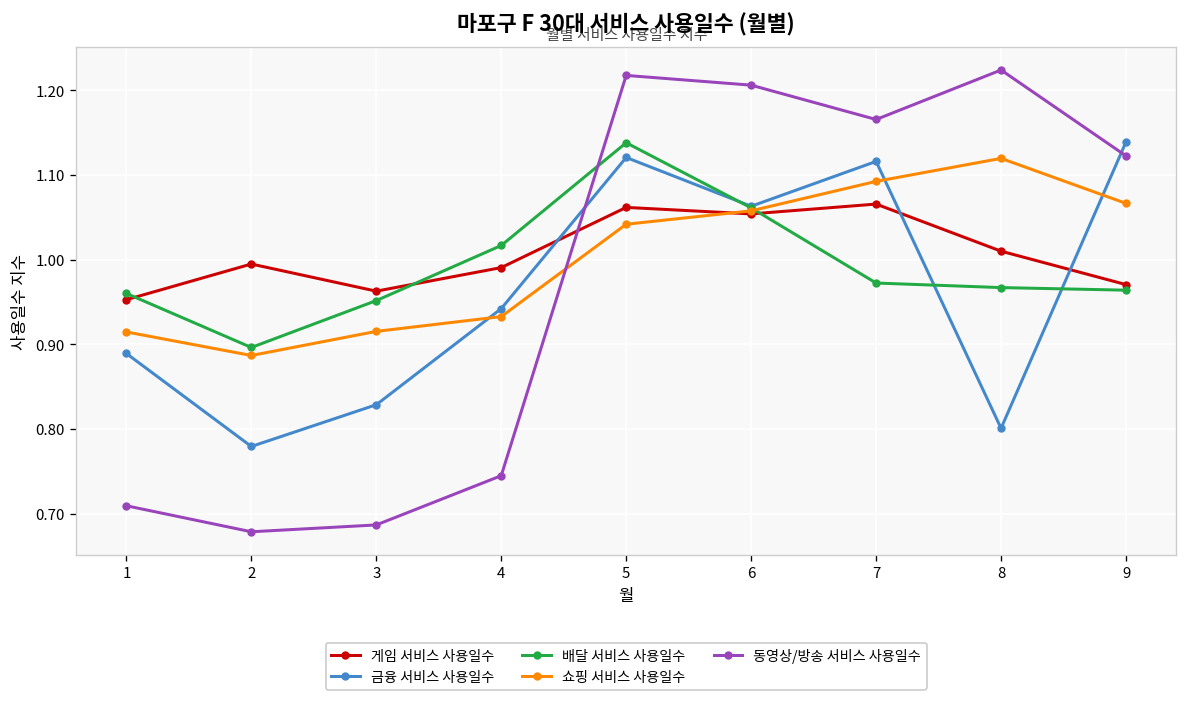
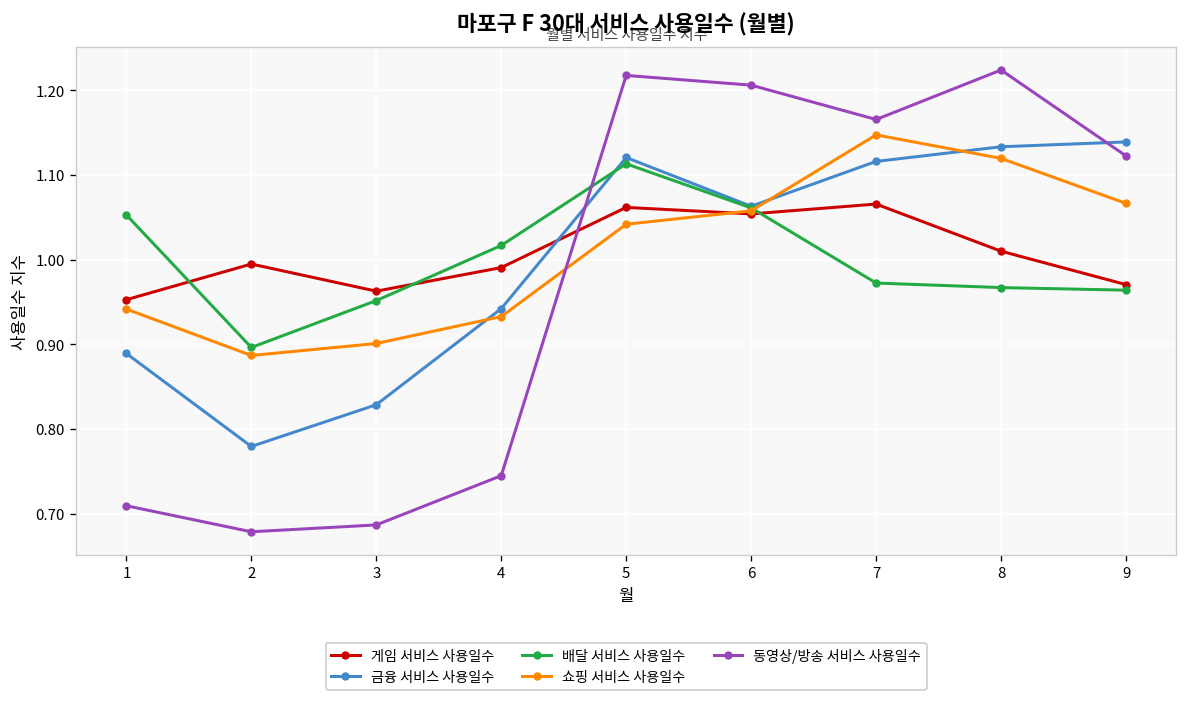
  {
    "게임 서비스 사용일수": {
      "1": 0.95,
      "2": 0.99,
      "3": 0.96,
      "4": 0.99,
      "5": 1.06,
      "6": 1.05,
      "7": 1.07,
      "8": 1.01,
      "9": 0.97
    },
    "금융 서비스 사용일수": {
      "1": 0.89,
      "2": 0.78,
      "3": 0.83,
      "4": 0.94,
      "5": 1.12,
      "7": 1.12,
-     "8": 0.80,
+     "8": 1.13,
      "9": 1.14
    },
    "배달 서비스 사용일수": {
-     "1": 0.96,
+     "1": 1.05,
      "2": 0.90,
      "3": 0.95,
      "4": 1.02,
-     "5": 1.14,
+     "5": 1.11,
      "7": 0.97,
      "8": 0.97,
      "9": 0.96
    },
    "쇼핑 서비스 사용일수": {
-     "1": 0.91,
+     "1": 0.94,
      "2": 0.89,
-     "3": 0.92,
+     "3": 0.90,
      "4": 0.93,
      "5": 1.04,
-     "7": 1.09,
+     "7": 1.15,
      "8": 1.12,
      "9": 1.07
    },
    "동영상/방송 서비스 사용일수": {
      "1": 0.71,
      "2": 0.68,
      "3": 0.69,
      "4": 0.74,
      "5": 1.22,
      "6": 1.21,
      "7": 1.17,
      "8": 1.22,
      "9": 1.12
    }
  }
